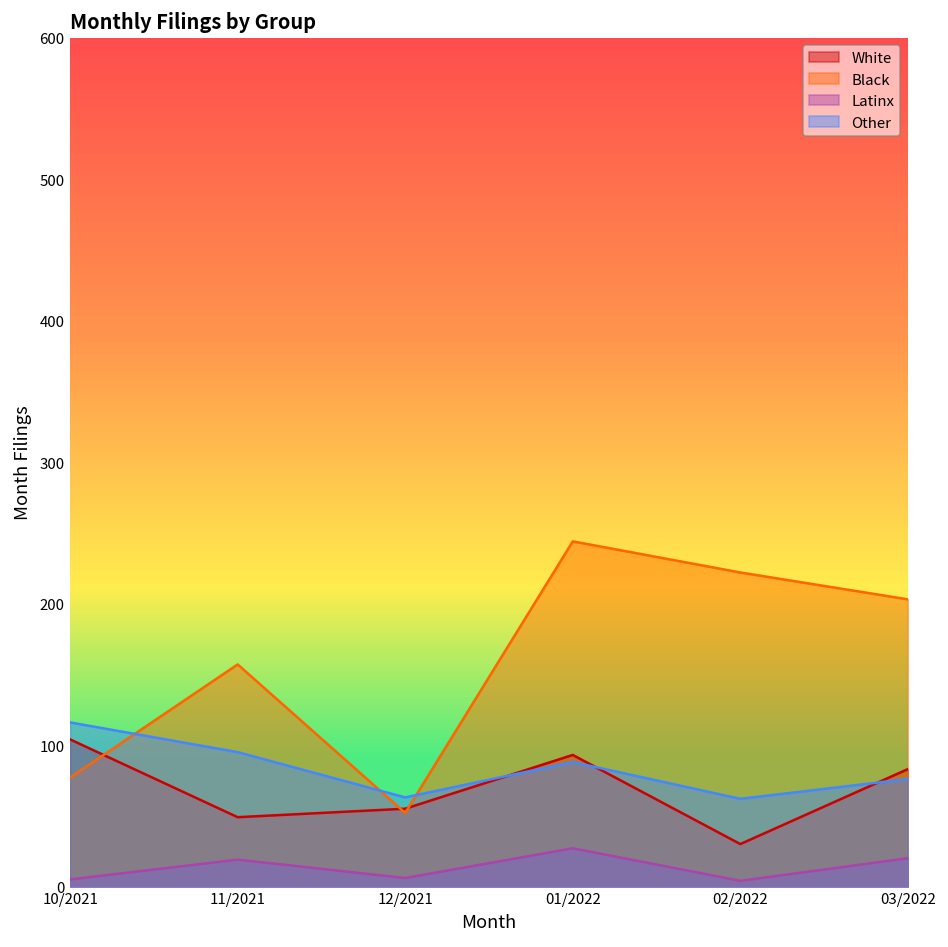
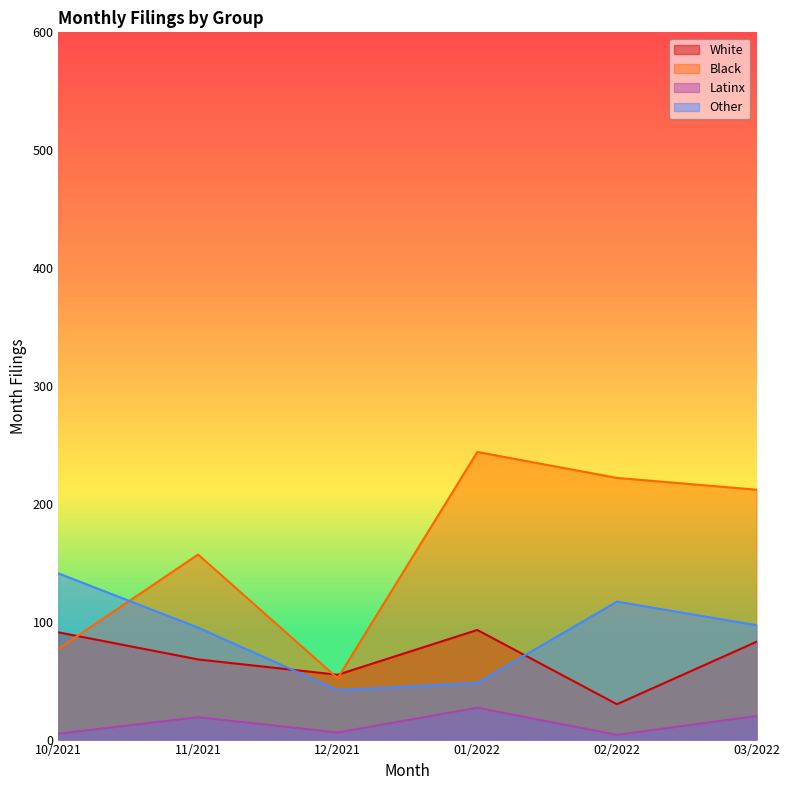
  {
    "White": {
-     "10/2021": 104,
-     "11/2021": 49,
+     "10/2021": 91,
+     "11/2021": 68,
      "12/2021": 55,
      "01/2022": 93,
      "02/2022": 30,
      "03/2022": 83
    },
    "Black": {
      "10/2021": 77,
      "11/2021": 157,
      "12/2021": 52,
      "01/2022": 244,
      "02/2022": 222,
-     "03/2022": 203
+     "03/2022": 212
    },
    "Latinx": {
      "10/2021": 5,
      "11/2021": 19,
      "12/2021": 6,
      "01/2022": 27,
      "02/2022": 4,
      "03/2022": 20
    },
    "Other": {
-     "10/2021": 116,
+     "10/2021": 141,
      "11/2021": 95,
-     "12/2021": 63,
-     "01/2022": 88,
-     "02/2022": 62,
-     "03/2022": 76
+     "12/2021": 42,
+     "01/2022": 48,
+     "02/2022": 117,
+     "03/2022": 97
    }
  }
